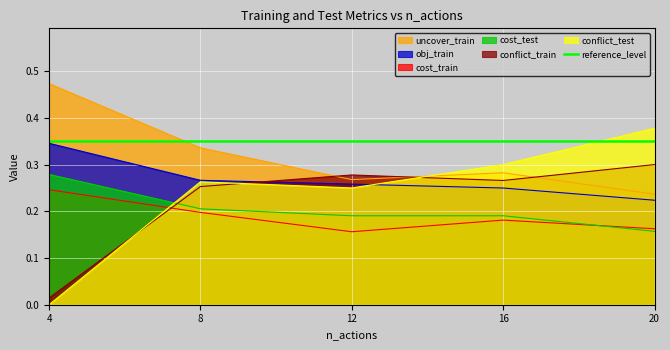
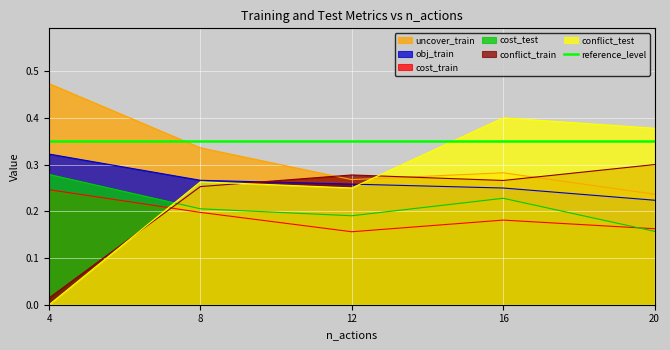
  {
    "uncover_train": {
      "4": 0.47,
      "8": 0.34,
      "12": 0.27,
      "16": 0.28,
      "20": 0.24
    },
    "obj_train": {
-     "4": 0.35,
+     "4": 0.32,
      "12": 0.26,
      "16": 0.25,
      "20": 0.22
    },
    "cost_train": {
      "4": 0.25,
      "8": 0.20,
      "12": 0.16,
      "16": 0.18
    },
    "cost_test": {
      "4": 0.28,
      "8": 0.21,
      "12": 0.19,
-     "16": 0.19
+     "16": 0.23
    },
    "conflict_train": {
      "4": 0.01,
      "8": 0.25,
      "12": 0.28,
      "16": 0.27,
      "20": 0.30
    },
    "conflict_test": {
      "4": 0.0,
      "12": 0.25,
-     "16": 0.3,
+     "16": 0.4,
      "20": 0.38
    }
  }
